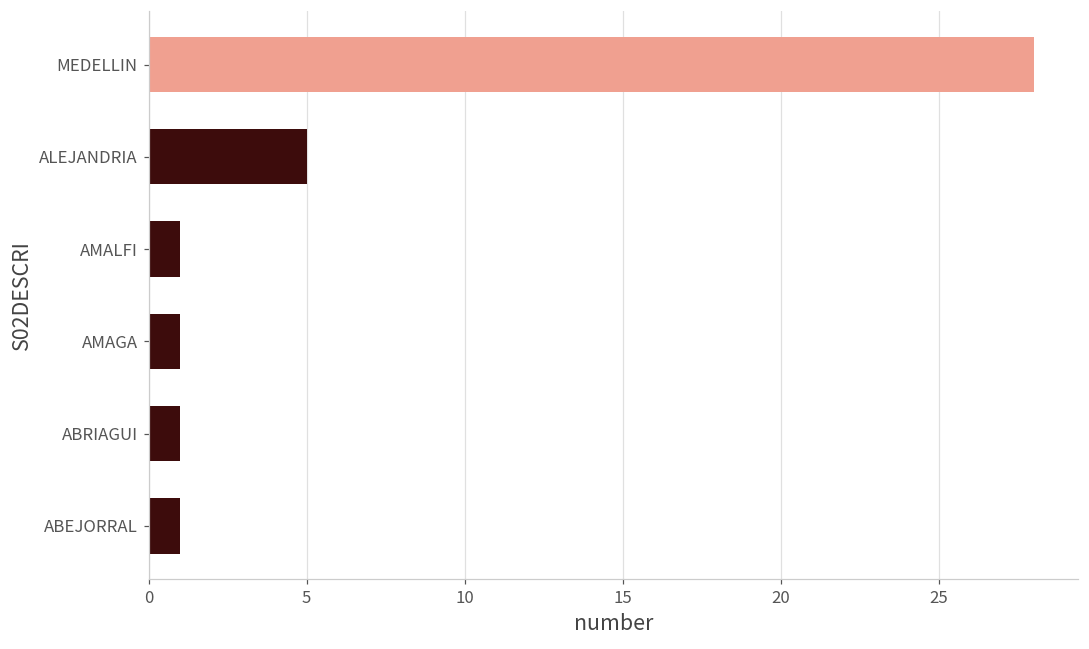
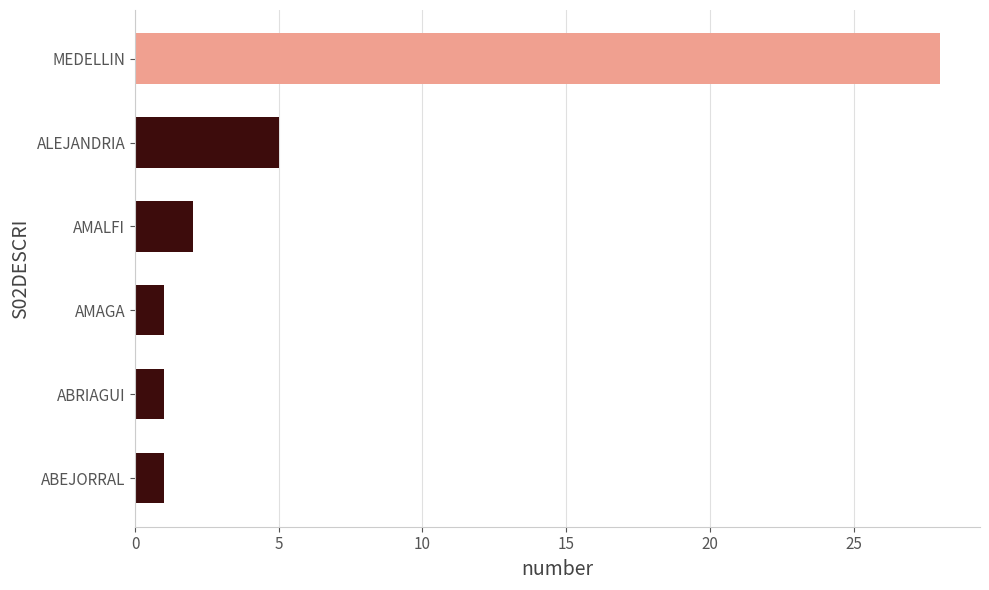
  {
    "MEDELLIN": 28,
    "ALEJANDRIA": 5,
-   "AMALFI": 1,
+   "AMALFI": 2,
    "AMAGA": 1,
    "ABRIAGUI": 1,
    "ABEJORRAL": 1
  }
